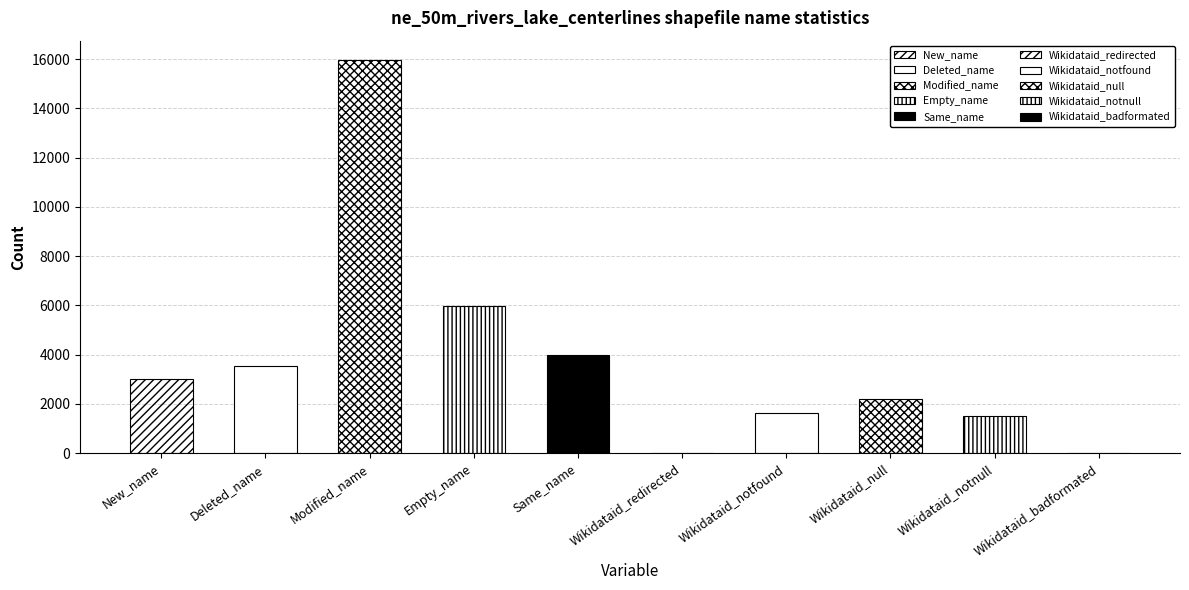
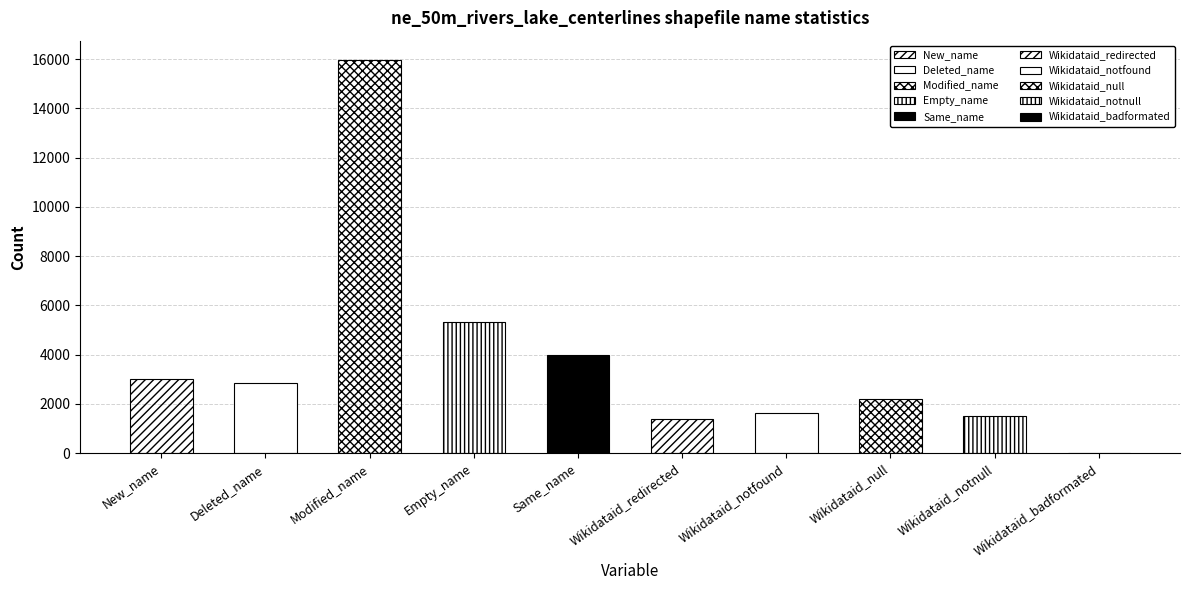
  {
    "New_name": 3000,
-   "Deleted_name": 3500,
+   "Deleted_name": 2900,
    "Modified_name": 16000,
-   "Empty_name": 6000,
+   "Empty_name": 5300,
    "Same_name": 4000,
-   "Wikidataid_redirected": 0,
+   "Wikidataid_redirected": 1400,
    "Wikidataid_notfound": 1600,
    "Wikidataid_null": 2200,
    "Wikidataid_notnull": 1500,
    "Wikidataid_badformated": 0
  }
